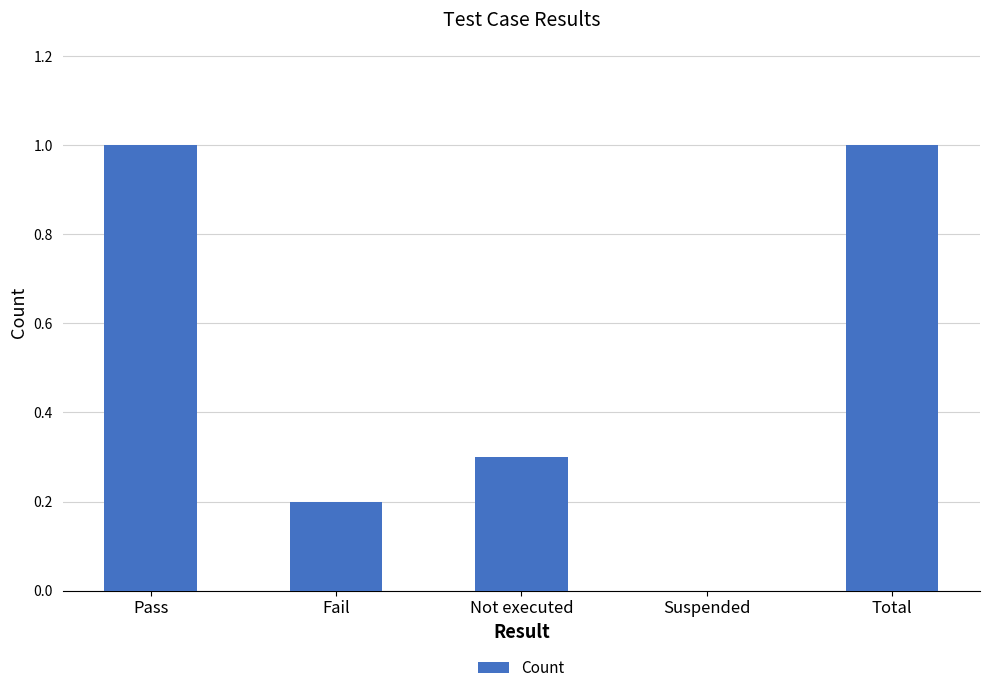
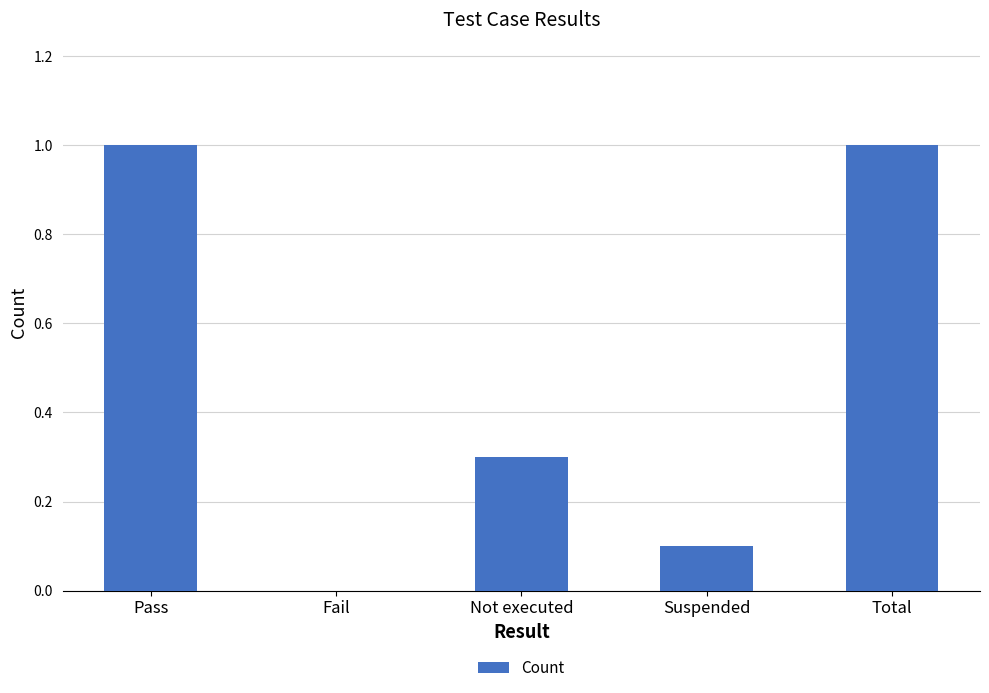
  {
    "Pass": 1.0,
-   "Fail": 0.2,
+   "Fail": 0.0,
    "Not executed": 0.3,
-   "Suspended": 0.0,
+   "Suspended": 0.1,
    "Total": 1.0
  }
